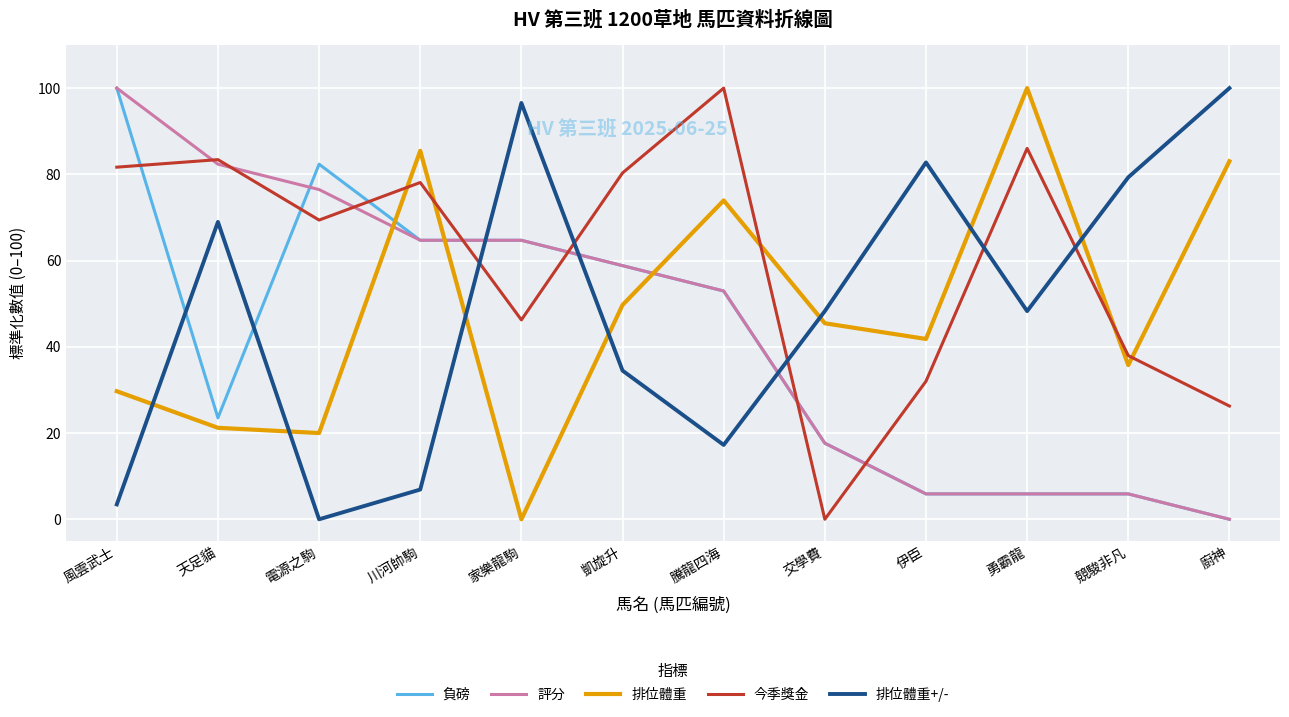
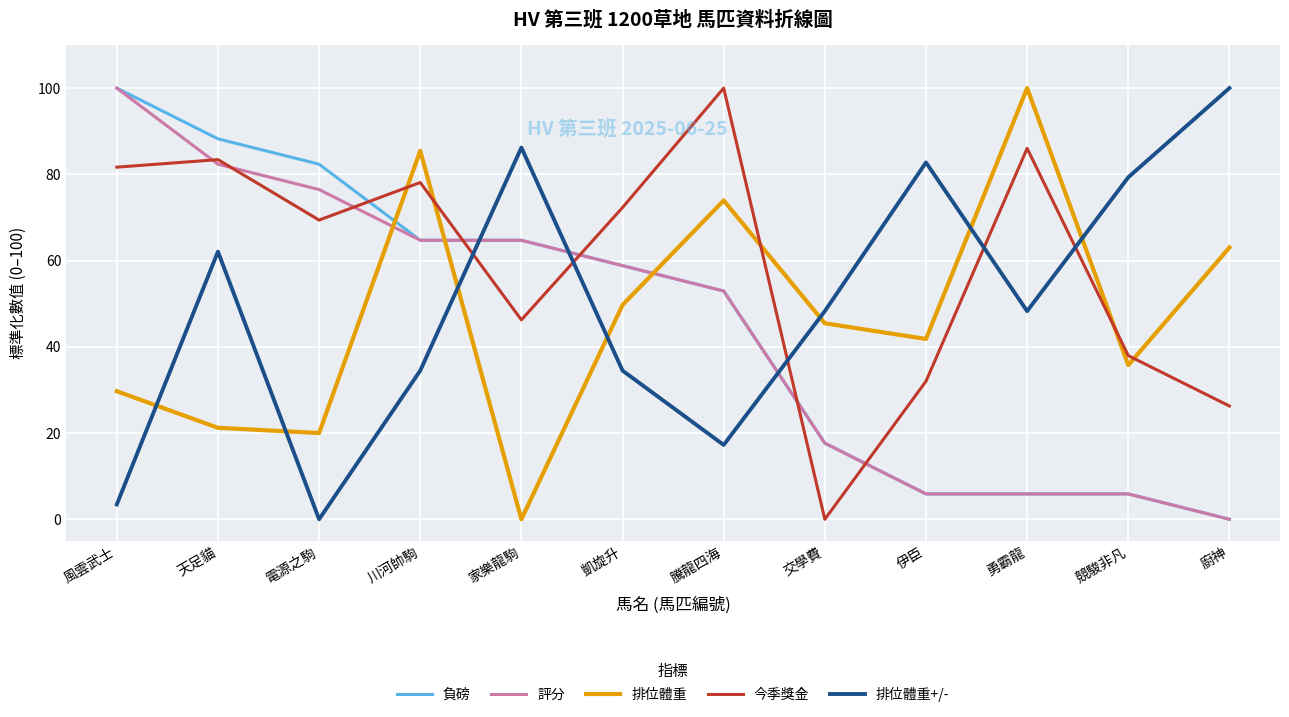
  {
    "負磅": {
-     "天足貓": 24,
+     "天足貓": 88,
      "電源之駒": 82
    },
    "評分": {
      "天足貓": 82,
      "電源之駒": 76
    },
    "排位體重": {
      "風雲武士": 30,
      "天足貓": 21,
      "電源之駒": 20,
      "川河帥駒": 85,
      "家樂龍駒": 0,
      "凱旋升": 50,
      "騰龍四海": 74,
      "交學費": 45,
      "伊臣": 42,
      "勇霸龍": 100,
      "競駿非凡": 36,
-     "廚神": 83
+     "廚神": 63
    },
    "今季獎金": {
      "風雲武士": 82,
      "天足貓": 83,
      "電源之駒": 69,
      "川河帥駒": 78,
      "家樂龍駒": 46,
-     "凱旋升": 80,
+     "凱旋升": 72,
      "騰龍四海": 100,
      "交學費": 0,
      "伊臣": 32,
      "勇霸龍": 86,
      "競駿非凡": 38,
      "廚神": 26
    },
    "排位體重+/-": {
      "風雲武士": 3,
-     "天足貓": 69,
+     "天足貓": 62,
      "電源之駒": 0,
-     "川河帥駒": 7,
-     "家樂龍駒": 97,
+     "川河帥駒": 34,
+     "家樂龍駒": 86,
      "凱旋升": 34,
      "騰龍四海": 17,
      "交學費": 48,
      "伊臣": 83,
      "勇霸龍": 48,
      "競駿非凡": 79,
      "廚神": 100
    }
  }
